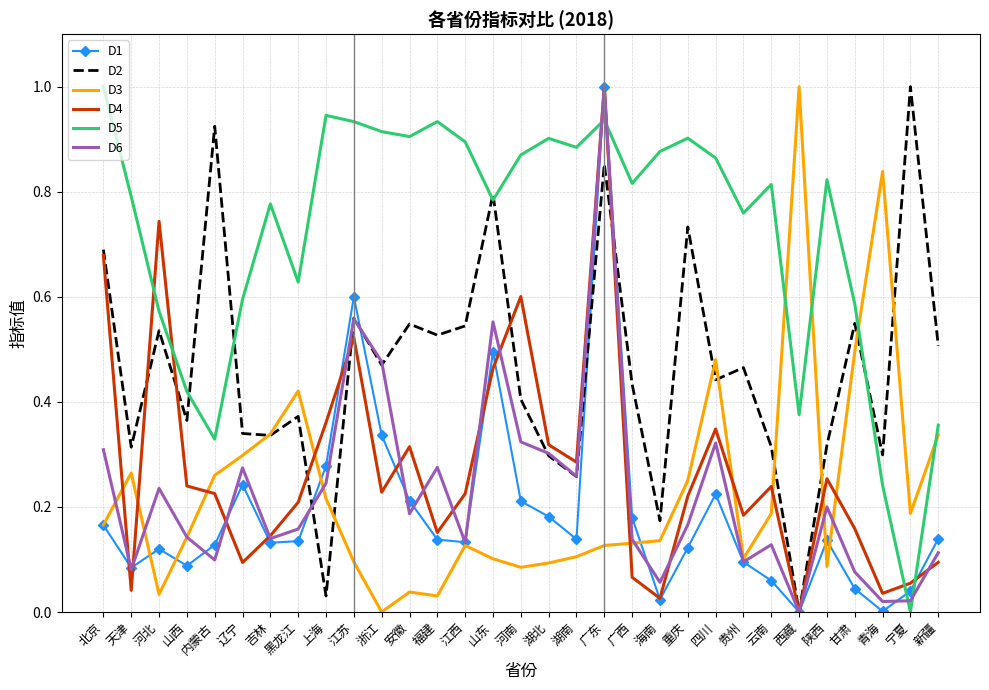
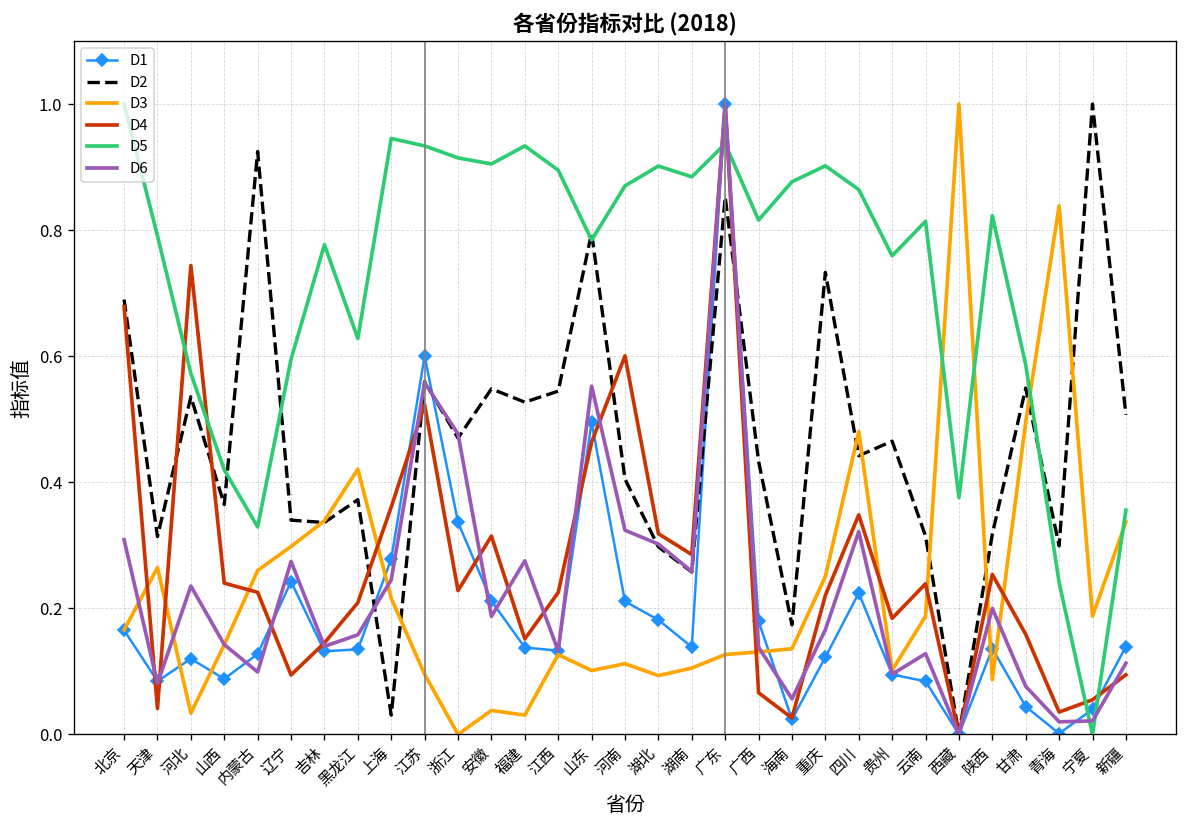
  {
    "D1": {
      "河北": 0.12,
      "山西": 0.09,
      "内蒙古": 0.13,
      "辽宁": 0.24,
      "吉林": 0.13,
      "黑龙江": 0.13,
      "上海": 0.28,
      "江苏": 0.60,
      "浙江": 0.34,
      "安徽": 0.21,
      "福建": 0.14,
      "山东": 0.50,
      "河南": 0.21,
      "湖北": 0.18,
      "湖南": 0.14,
      "广西": 0.18,
      "重庆": 0.12,
      "四川": 0.22,
-     "云南": 0.06,
+     "云南": 0.08,
      "陕西": 0.14,
      "甘肃": 0.04,
      "青海": 0.00,
      "宁夏": 0.04,
      "新疆": 0.14
    },
    "D2": {
      "北京": 0.69,
      "天津": 0.31,
      "河北": 0.54,
      "山西": 0.36,
      "内蒙古": 0.92,
      "辽宁": 0.34,
      "黑龙江": 0.37,
      "上海": 0.03,
      "浙江": 0.47,
      "安徽": 0.55,
      "福建": 0.53,
      "江西": 0.54,
      "山东": 0.80,
      "河南": 0.40,
      "广东": 0.85,
      "广西": 0.43,
      "海南": 0.17,
      "重庆": 0.73,
      "四川": 0.44,
      "贵州": 0.47,
      "云南": 0.31,
      "陕西": 0.32,
      "甘肃": 0.55,
      "青海": 0.30,
      "宁夏": 1.00,
      "新疆": 0.51
    },
    "D3": {
      "天津": 0.26,
      "河北": 0.03,
      "内蒙古": 0.26,
      "辽宁": 0.30,
      "黑龙江": 0.42,
      "上海": 0.22,
      "江苏": 0.10,
      "浙江": 0.00,
      "安徽": 0.04,
      "福建": 0.03,
      "江西": 0.13,
      "山东": 0.10,
-     "河南": 0.09,
+     "河南": 0.11,
      "湖北": 0.09,
      "湖南": 0.11,
      "广东": 0.13,
      "广西": 0.13,
      "海南": 0.14,
      "重庆": 0.25,
      "四川": 0.48,
      "贵州": 0.10,
      "云南": 0.19,
      "西藏": 1.00,
      "陕西": 0.09,
      "甘肃": 0.50,
      "青海": 0.84,
      "宁夏": 0.19,
      "新疆": 0.34
    },
    "D4": {
      "北京": 0.68,
      "天津": 0.04,
      "河北": 0.74,
      "山西": 0.24,
      "内蒙古": 0.23,
      "辽宁": 0.09,
      "吉林": 0.15,
      "黑龙江": 0.21,
      "上海": 0.36,
      "江苏": 0.52,
      "浙江": 0.23,
      "安徽": 0.31,
      "福建": 0.15,
      "江西": 0.23,
      "山东": 0.46,
      "河南": 0.60,
      "湖北": 0.32,
      "湖南": 0.29,
      "广西": 0.07,
      "重庆": 0.22,
      "四川": 0.35,
      "贵州": 0.18,
      "云南": 0.24,
      "陕西": 0.25,
      "甘肃": 0.16,
      "青海": 0.04,
      "宁夏": 0.05,
      "新疆": 0.09
    },
    "D5": {
      "天津": 0.79,
      "河北": 0.57,
      "山西": 0.42,
      "内蒙古": 0.33,
      "辽宁": 0.60,
      "吉林": 0.78,
      "黑龙江": 0.63,
      "上海": 0.95,
      "江苏": 0.93,
      "浙江": 0.91,
      "安徽": 0.90,
      "福建": 0.93,
      "江西": 0.90,
      "山东": 0.78,
      "河南": 0.87,
      "湖北": 0.90,
      "湖南": 0.88,
      "广东": 0.94,
      "广西": 0.82,
      "海南": 0.88,
      "重庆": 0.90,
      "四川": 0.86,
      "贵州": 0.76,
      "云南": 0.81,
      "西藏": 0.38,
      "陕西": 0.82,
      "甘肃": 0.59,
      "青海": 0.24,
      "宁夏": 0.00,
      "新疆": 0.36
    },
    "D6": {
      "北京": 0.31,
      "河北": 0.24,
      "内蒙古": 0.10,
      "辽宁": 0.27,
      "吉林": 0.14,
      "黑龙江": 0.16,
      "上海": 0.25,
      "浙江": 0.48,
      "安徽": 0.19,
      "福建": 0.28,
      "山东": 0.55,
      "河南": 0.32,
      "广西": 0.14,
      "海南": 0.06,
      "重庆": 0.17,
      "四川": 0.32,
      "云南": 0.13,
      "陕西": 0.20,
      "甘肃": 0.08,
      "青海": 0.02,
      "宁夏": 0.02,
      "新疆": 0.11
    }
  }
